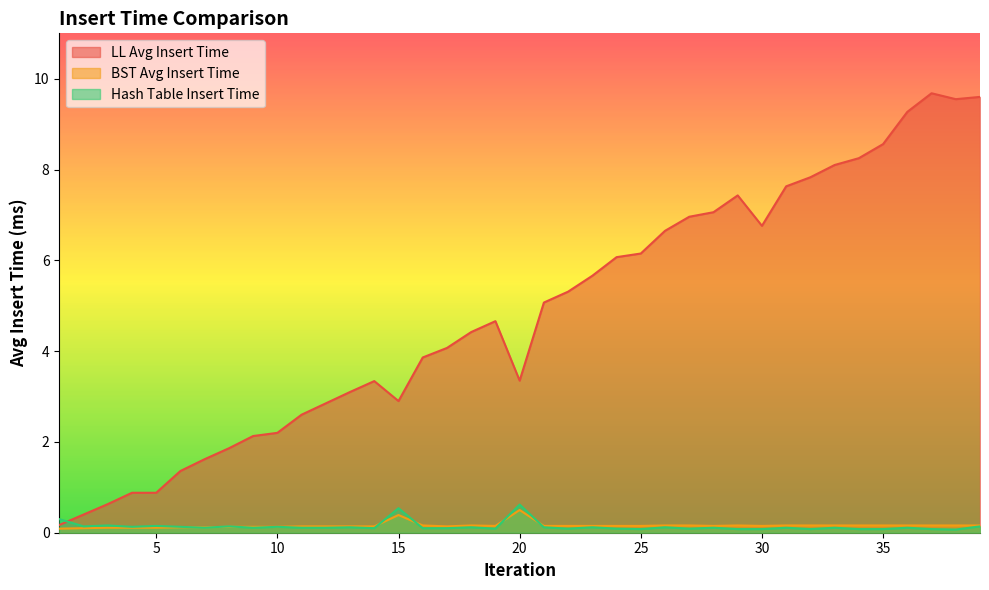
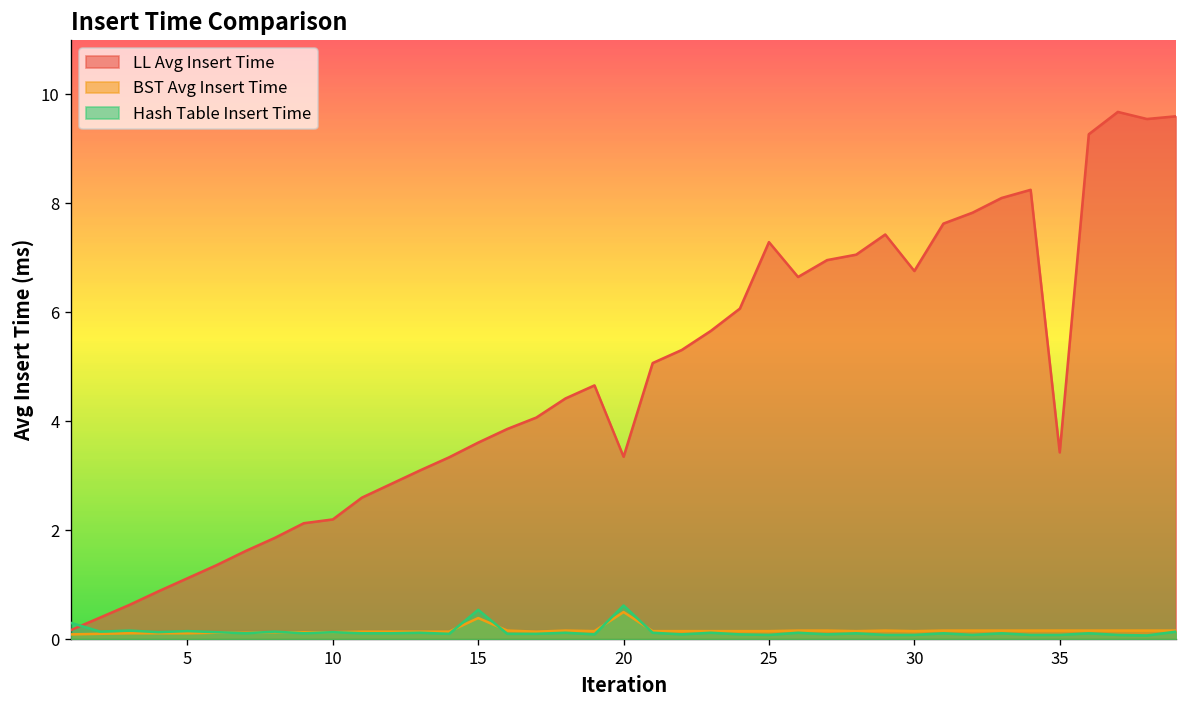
  {
    "LL Avg Insert Time": {
-     "5": 0.9,
+     "5": 1.1,
      "10": 2.2,
-     "15": 2.9,
+     "15": 3.6,
      "20": 3.4,
-     "25": 6.2,
+     "25": 7.3,
      "30": 6.8,
-     "35": 8.6
+     "35": 3.4
    },
    "BST Avg Insert Time": {
      "15": 0.4,
      "20": 0.5,
      "25": 0.2,
      "30": 0.2,
      "35": 0.2
    },
    "Hash Table Insert Time": {
      "15": 0.5,
      "20": 0.6,
      "25": 0.1,
      "30": 0.1,
      "35": 0.1
    }
  }
